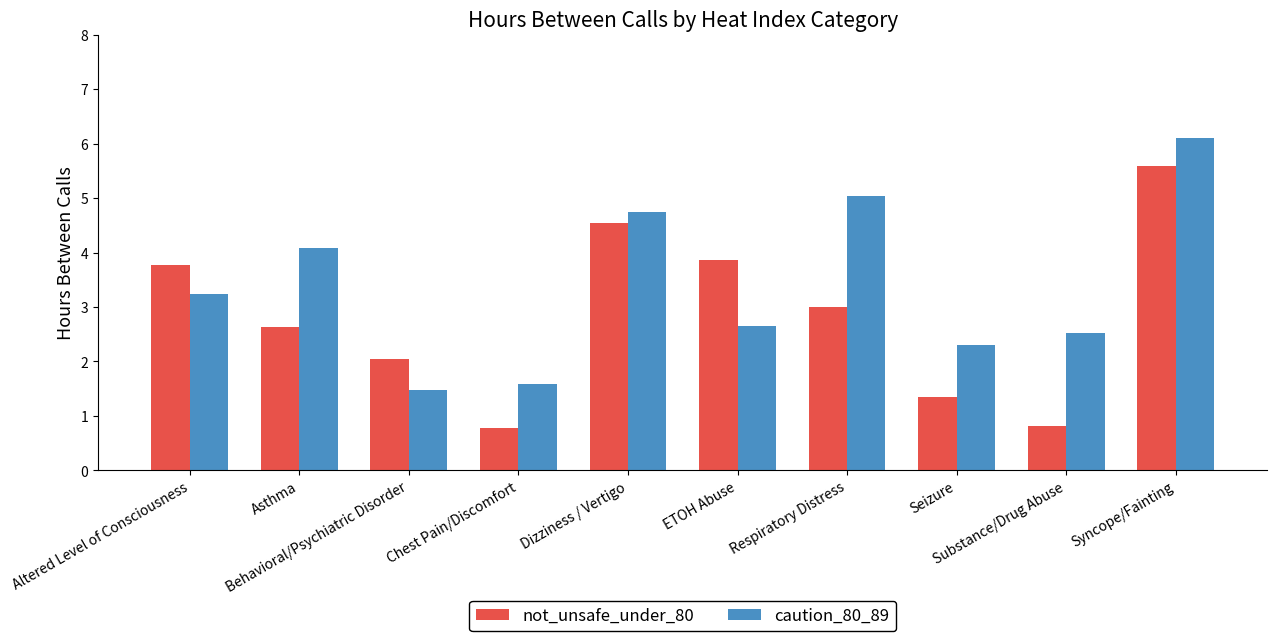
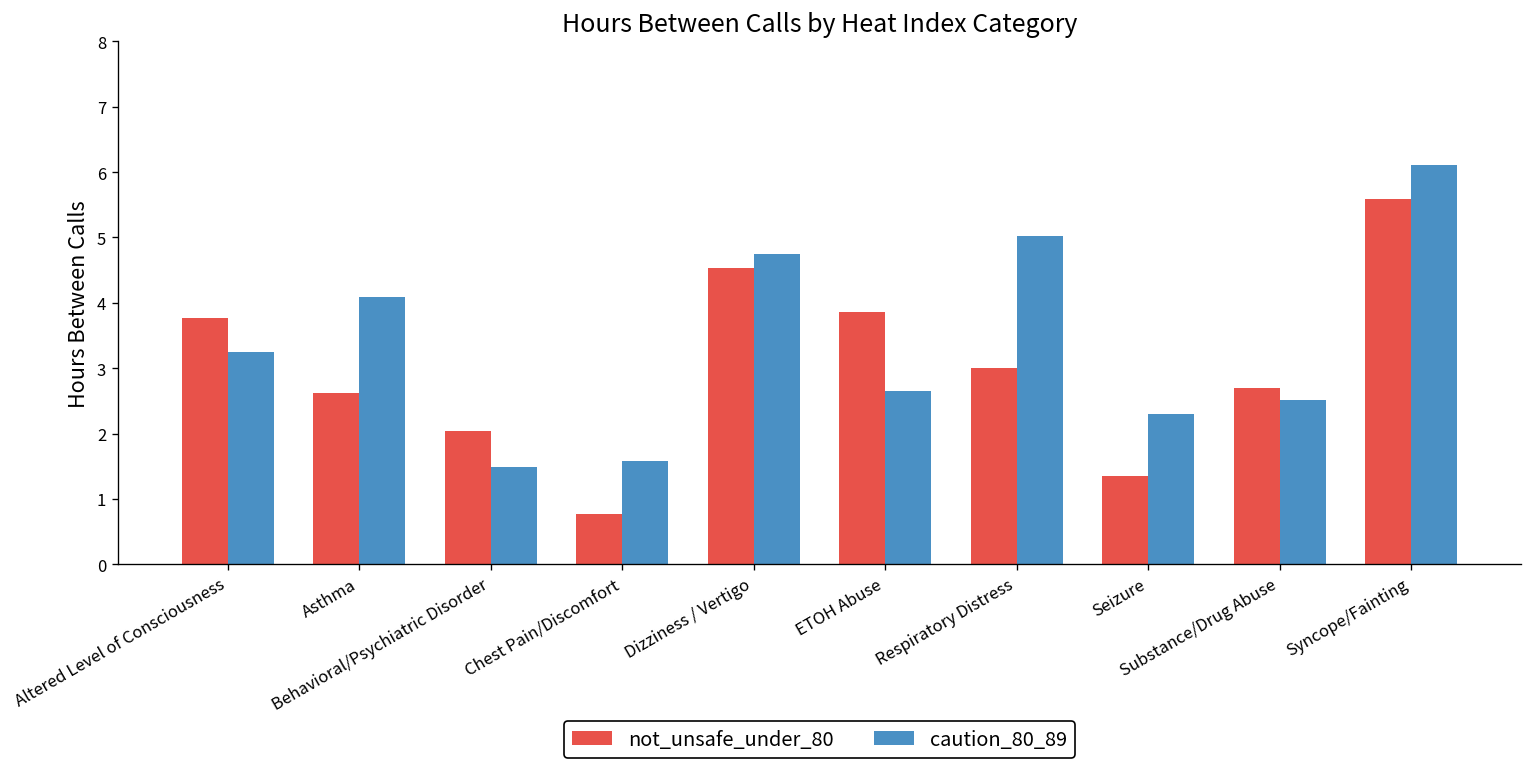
  {
    "not_unsafe_under_80": {
      "Altered Level of Consciousness": 3.8,
      "Asthma": 2.6,
      "Behavioral/Psychiatric Disorder": 2.0,
      "Chest Pain/Discomfort": 0.8,
      "Dizziness / Vertigo": 4.5,
      "ETOH Abuse": 3.9,
      "Respiratory Distress": 3.0,
      "Seizure": 1.4,
-     "Substance/Drug Abuse": 0.8,
+     "Substance/Drug Abuse": 2.7,
      "Syncope/Fainting": 5.6
    },
    "caution_80_89": {
      "Altered Level of Consciousness": 3.2,
      "Asthma": 4.1,
      "Behavioral/Psychiatric Disorder": 1.5,
      "Chest Pain/Discomfort": 1.6,
      "Dizziness / Vertigo": 4.7,
      "ETOH Abuse": 2.7,
      "Respiratory Distress": 5.0,
      "Seizure": 2.3,
      "Substance/Drug Abuse": 2.5,
      "Syncope/Fainting": 6.1
    }
  }
